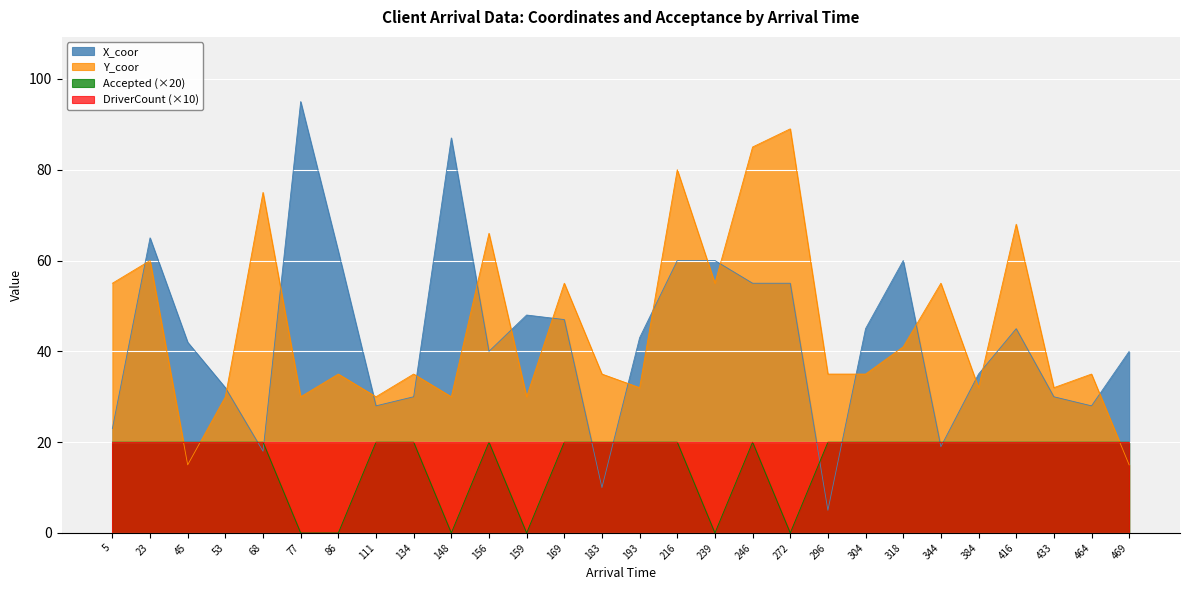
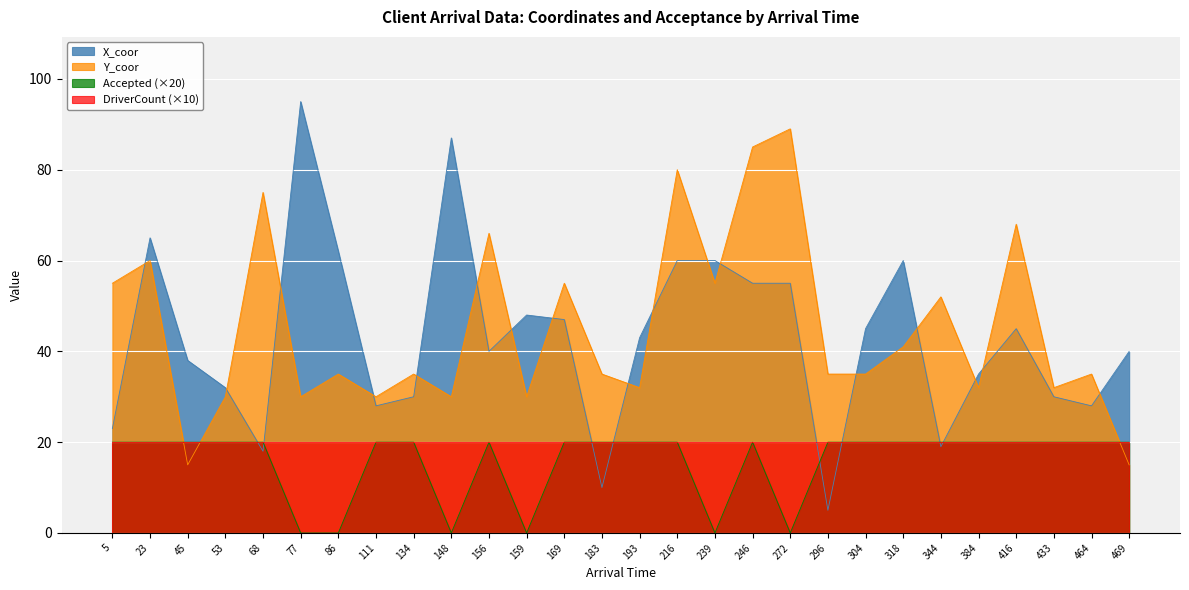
  {
    "X_coor": {
      "5": 23,
      "23": 65,
-     "45": 42,
+     "45": 38,
      "53": 32,
      "68": 18,
      "77": 95,
      "86": 62,
      "111": 28,
      "134": 30,
      "148": 87,
      "156": 40,
      "159": 48,
      "169": 47,
      "183": 10,
      "193": 43,
      "216": 60,
      "239": 60,
      "246": 55,
      "272": 55,
      "296": 5,
      "304": 45,
      "318": 60,
      "344": 19,
      "384": 35,
      "416": 45,
      "433": 30,
      "464": 28,
      "469": 40
    },
    "Y_coor": {
      "5": 55,
      "23": 60,
      "45": 15,
      "53": 30,
      "68": 75,
      "77": 30,
      "86": 35,
      "111": 30,
      "134": 35,
      "148": 30,
      "156": 66,
      "159": 30,
      "169": 55,
      "183": 35,
      "193": 32,
      "216": 80,
      "239": 55,
      "246": 85,
      "272": 89,
      "296": 35,
      "304": 35,
      "318": 41,
-     "344": 55,
+     "344": 52,
      "384": 32,
      "416": 68,
      "433": 32,
      "464": 35,
      "469": 15
    },
    "Accepted (×20)": {
      "77": 0,
      "86": 0,
      "148": 0,
      "159": 0,
      "239": 0,
      "272": 0
    },
    "DriverCount (×10)": {
      "77": 20,
      "86": 20,
      "148": 20,
      "159": 20,
      "239": 20,
      "272": 20
    }
  }
